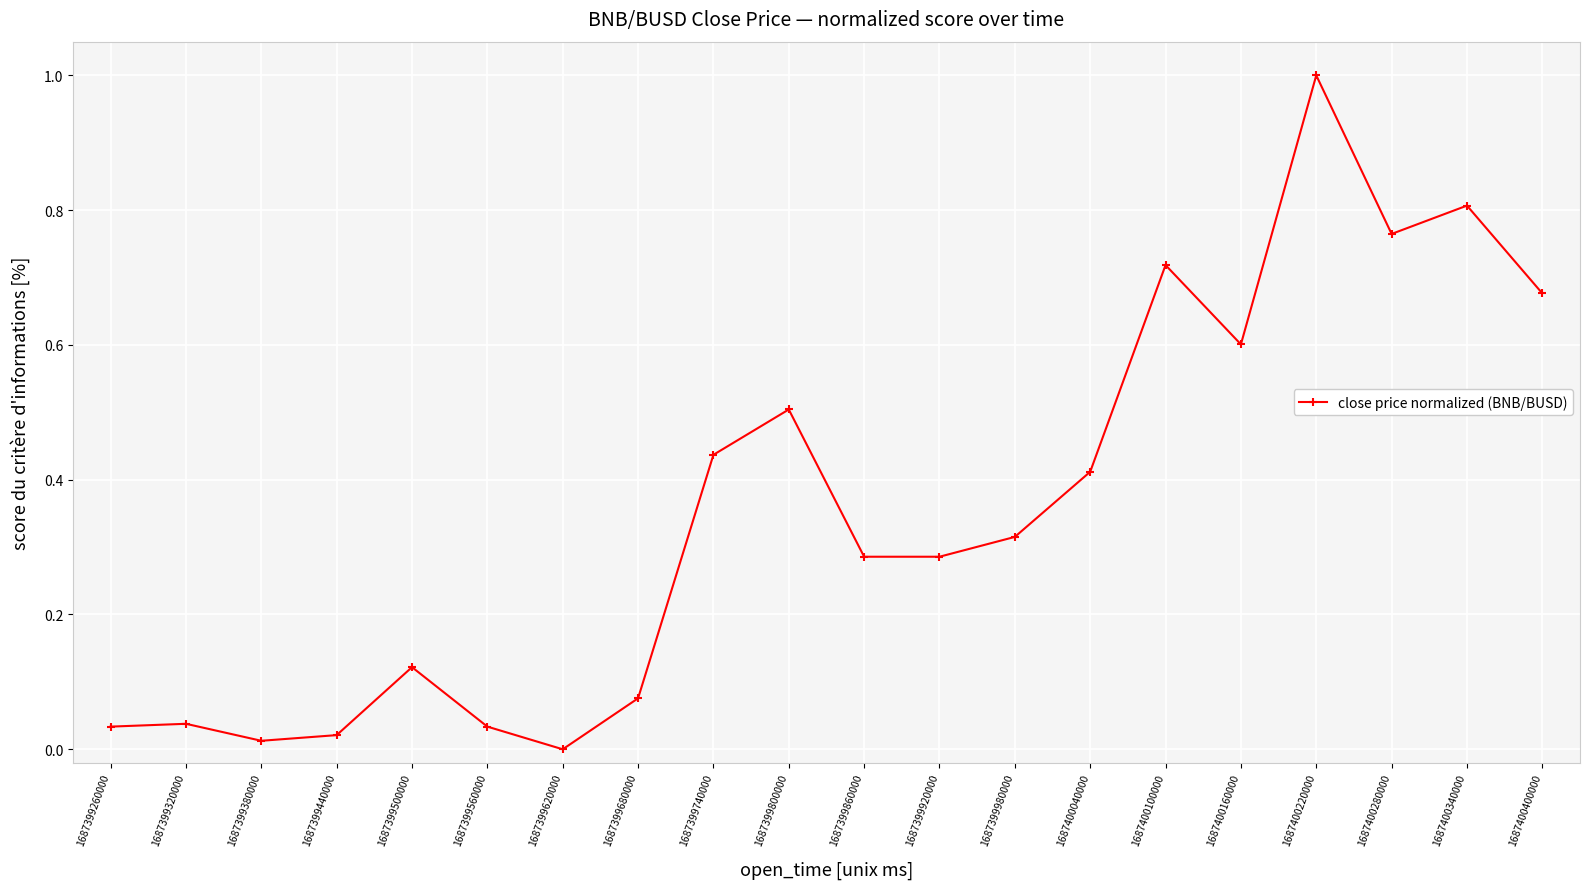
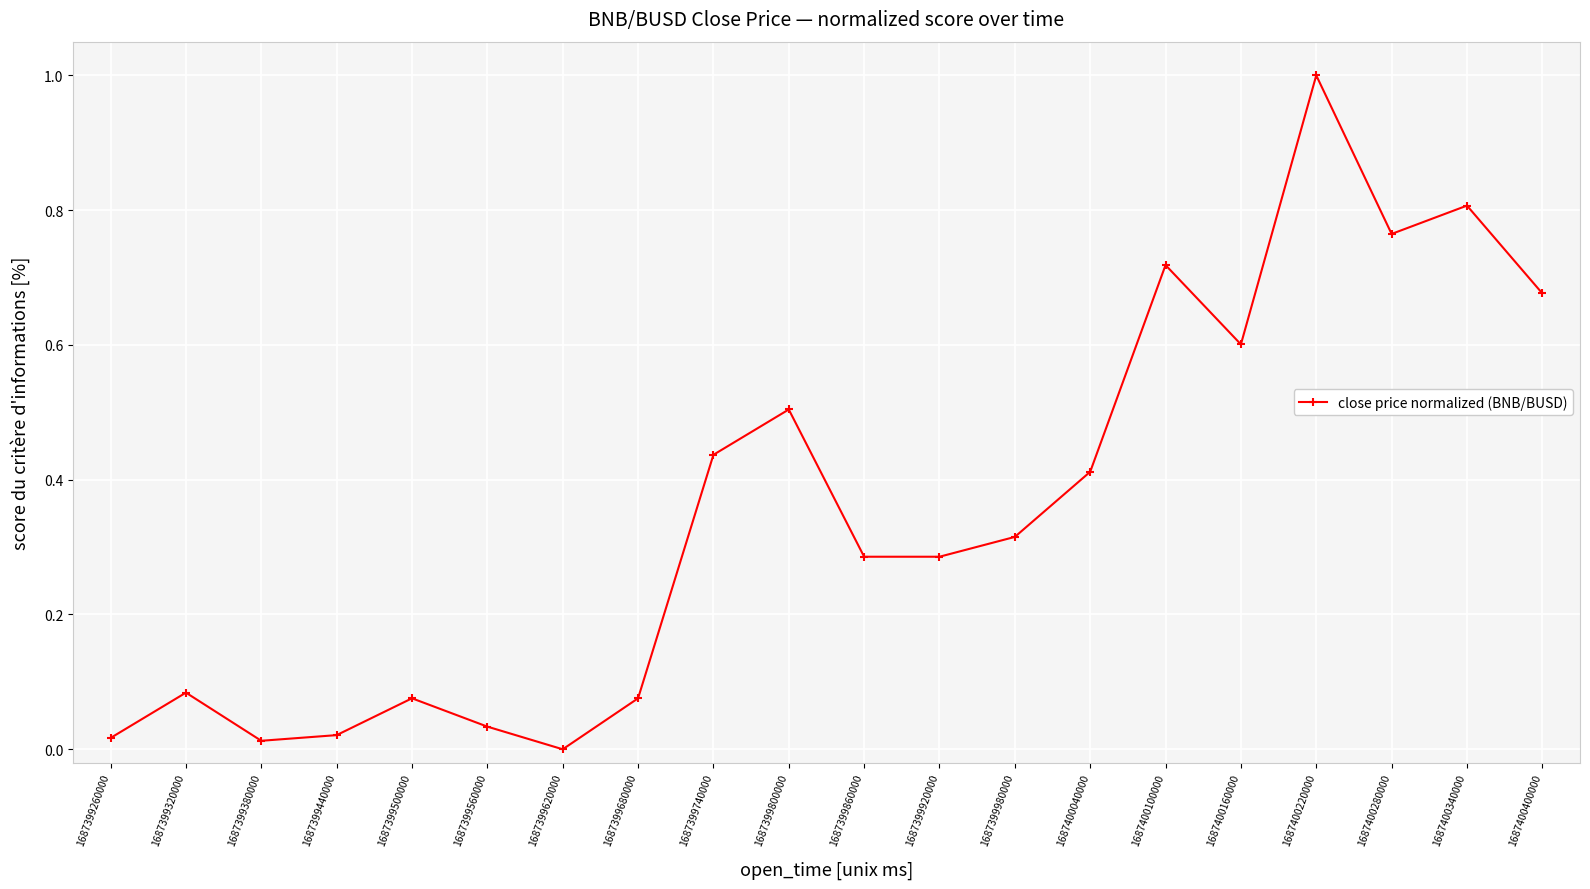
  {
-   "1687399260000": 0.03,
-   "1687399320000": 0.04,
+   "1687399260000": 0.02,
+   "1687399320000": 0.08,
    "1687399380000": 0.01,
    "1687399440000": 0.02,
-   "1687399500000": 0.12,
+   "1687399500000": 0.08,
    "1687399560000": 0.03,
    "1687399620000": 0.00,
    "1687399680000": 0.08,
    "1687399740000": 0.44,
    "1687399800000": 0.50,
    "1687399860000": 0.29,
    "1687399920000": 0.29,
    "1687399980000": 0.32,
    "1687400040000": 0.41,
    "1687400100000": 0.72,
    "1687400160000": 0.60,
    "1687400220000": 1.00,
    "1687400280000": 0.76,
    "1687400340000": 0.81,
    "1687400400000": 0.68
  }
